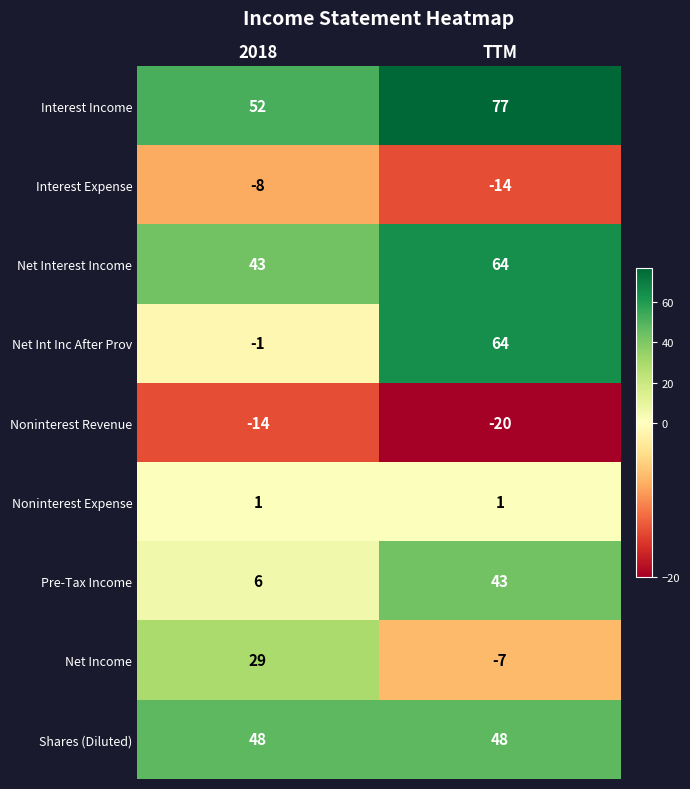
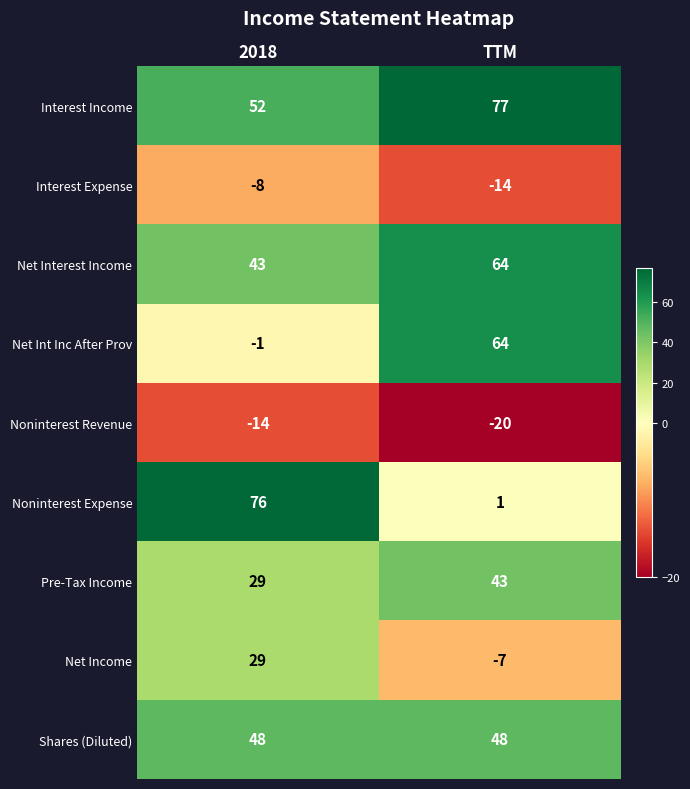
  {
    "Interest Income": {
      "2018": 52,
      "TTM": 77
    },
    "Interest Expense": {
      "2018": -8,
      "TTM": -14
    },
    "Net Interest Income": {
      "2018": 43,
      "TTM": 64
    },
    "Net Int Inc After Prov": {
      "2018": -1,
      "TTM": 64
    },
    "Noninterest Revenue": {
      "2018": -14,
      "TTM": -20
    },
    "Noninterest Expense": {
-     "2018": 1,
+     "2018": 76,
      "TTM": 1
    },
    "Pre-Tax Income": {
-     "2018": 6,
+     "2018": 29,
      "TTM": 43
    },
    "Net Income": {
      "2018": 29,
      "TTM": -7
    },
    "Shares (Diluted)": {
      "2018": 48,
      "TTM": 48
    }
  }
